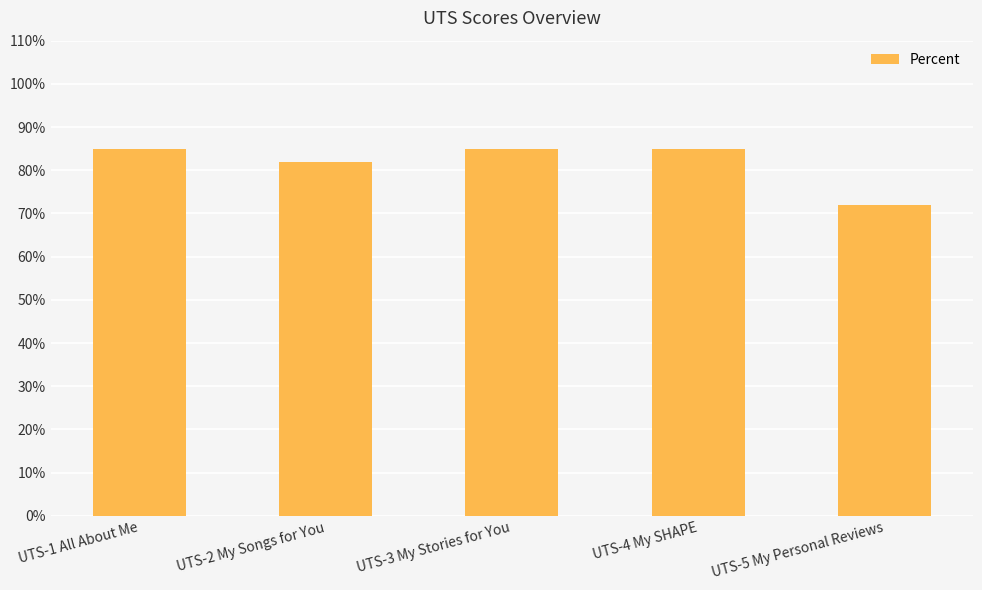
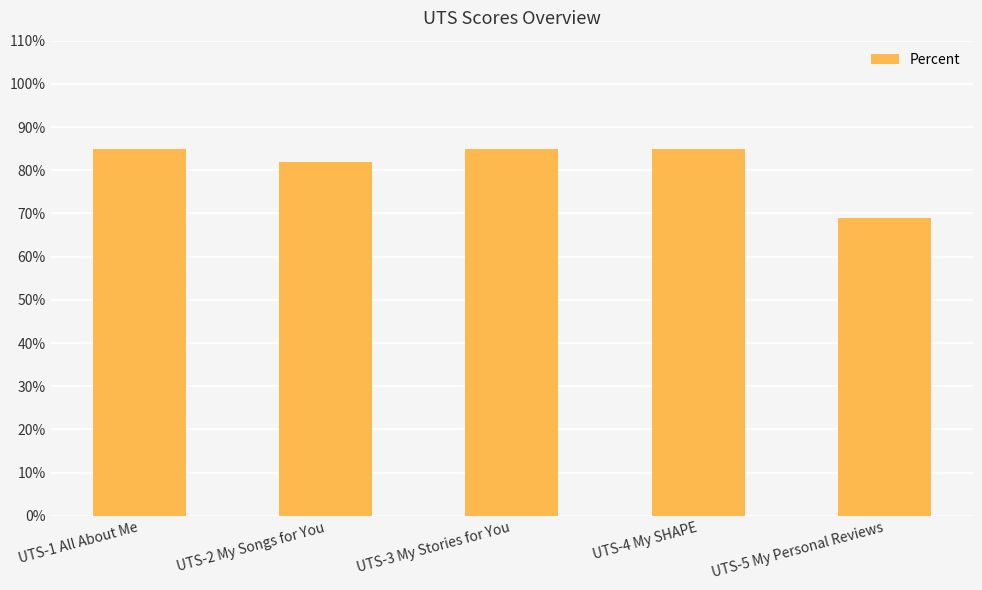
  {
    "UTS-1 All About Me": "85%",
    "UTS-2 My Songs for You": "82%",
    "UTS-3 My Stories for You": "85%",
    "UTS-4 My SHAPE": "85%",
-   "UTS-5 My Personal Reviews": "72%"
+   "UTS-5 My Personal Reviews": "69%"
  }
